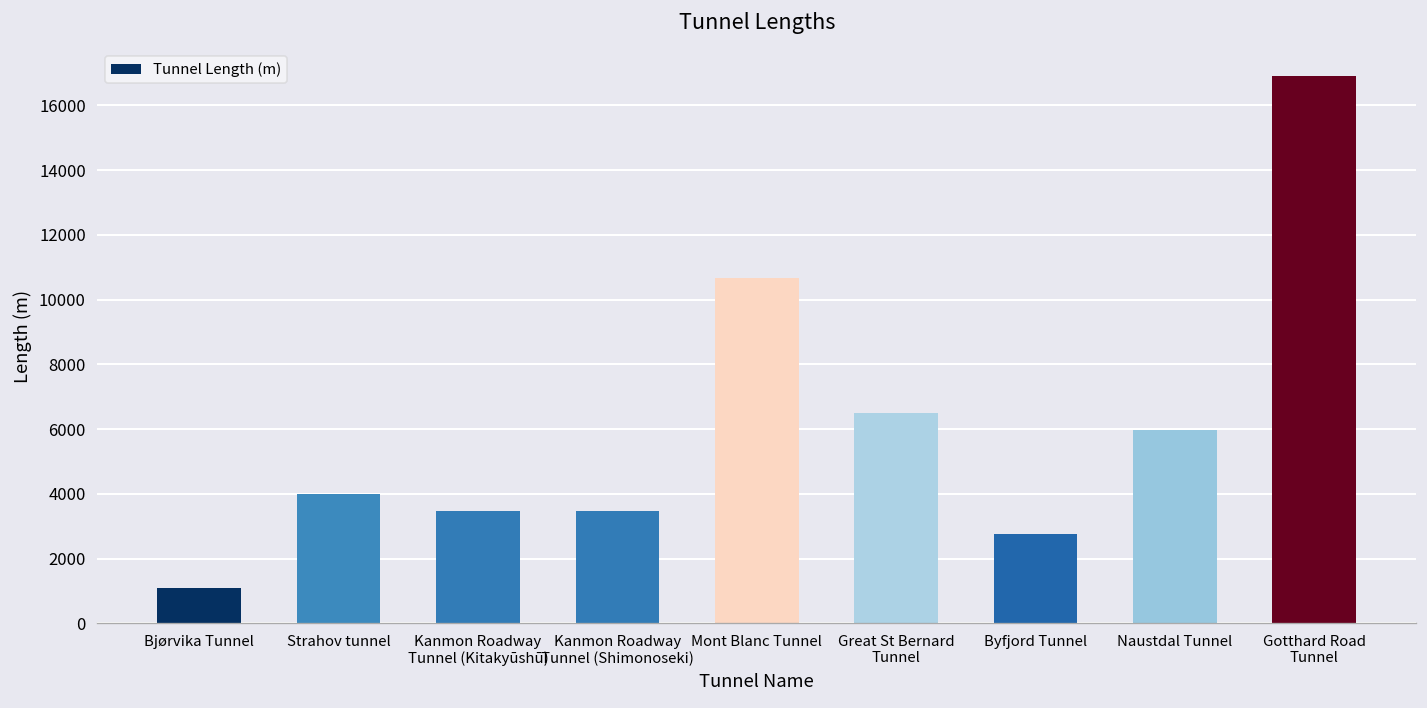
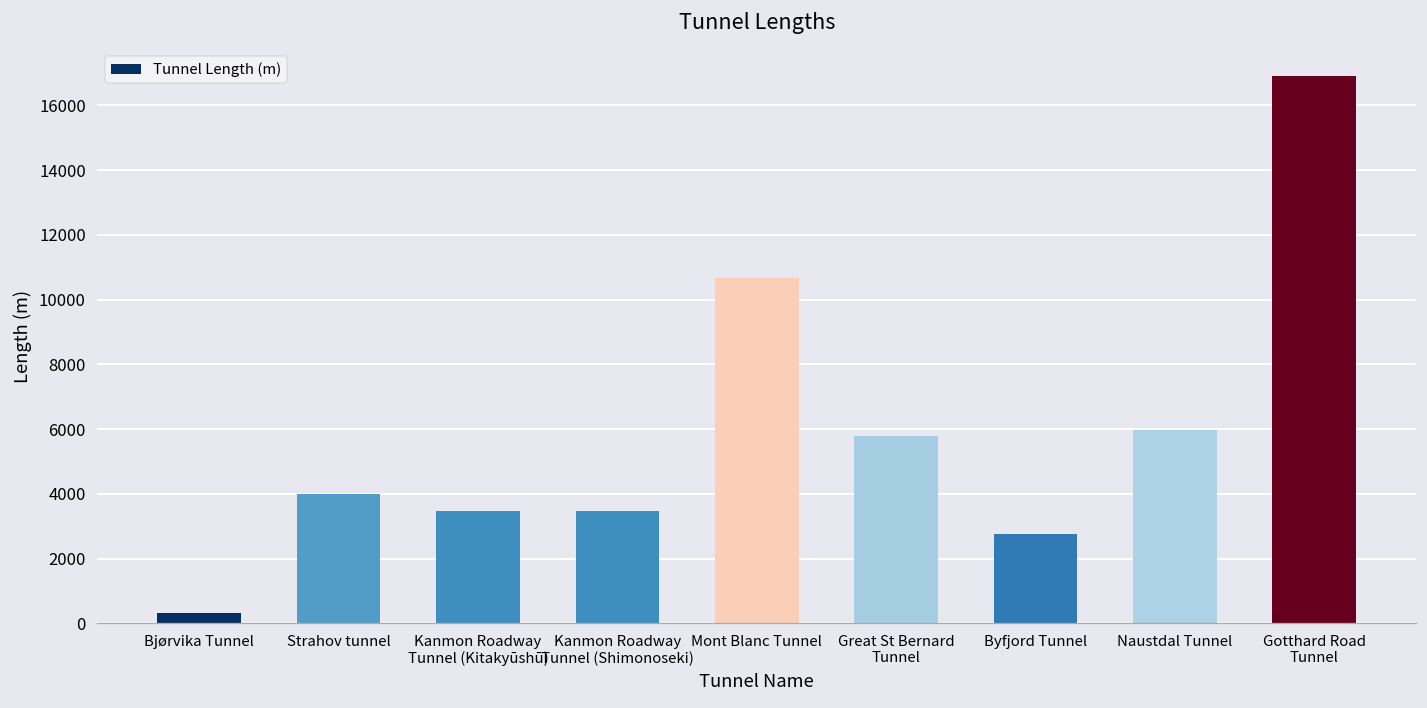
  {
-   "Bjørvika Tunnel": 1100,
+   "Bjørvika Tunnel": 300,
    "Strahov tunnel": 4000,
    "Kanmon Roadway Tunnel (Kitakyūshū)": 3500,
    "Kanmon Roadway Tunnel (Shimonoseki)": 3500,
    "Mont Blanc Tunnel": 10700,
-   "Great St Bernard Tunnel": 6500,
+   "Great St Bernard Tunnel": 5800,
    "Byfjord Tunnel": 2700,
    "Naustdal Tunnel": 6000,
    "Gotthard Road Tunnel": 16900
  }
